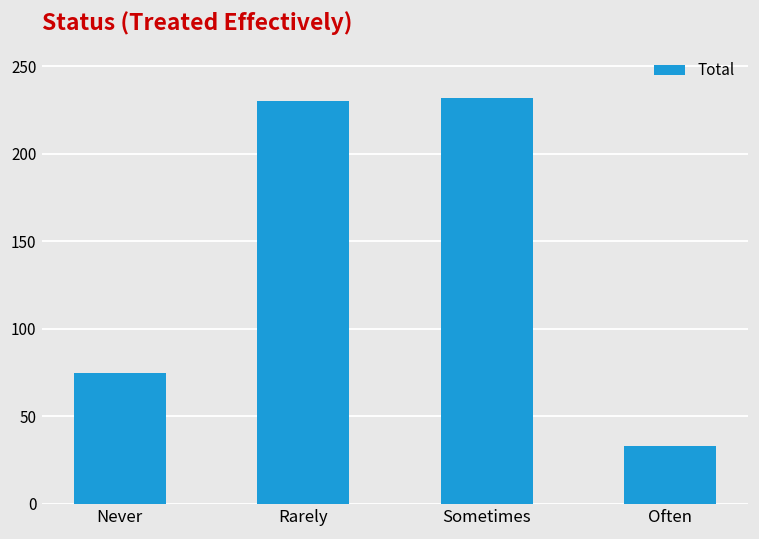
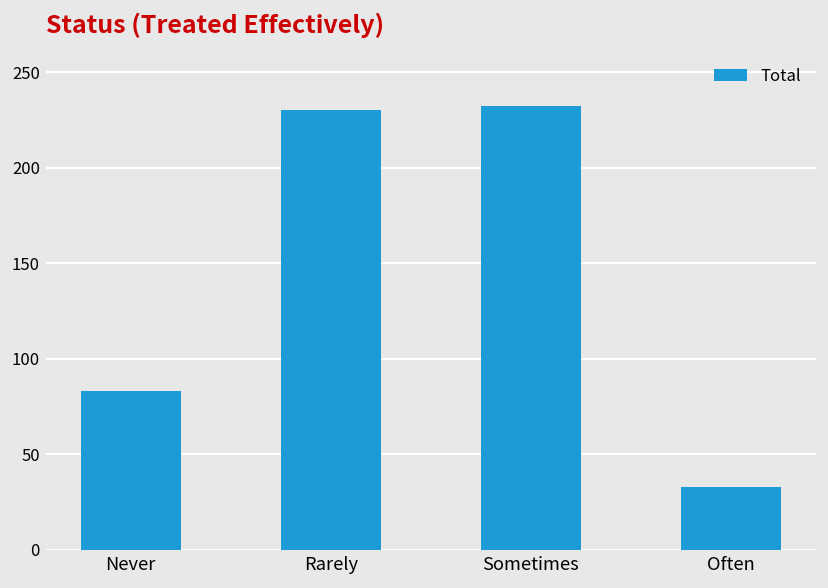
  {
-   "Never": 75,
+   "Never": 83,
    "Rarely": 230,
    "Sometimes": 232,
    "Often": 33
  }
